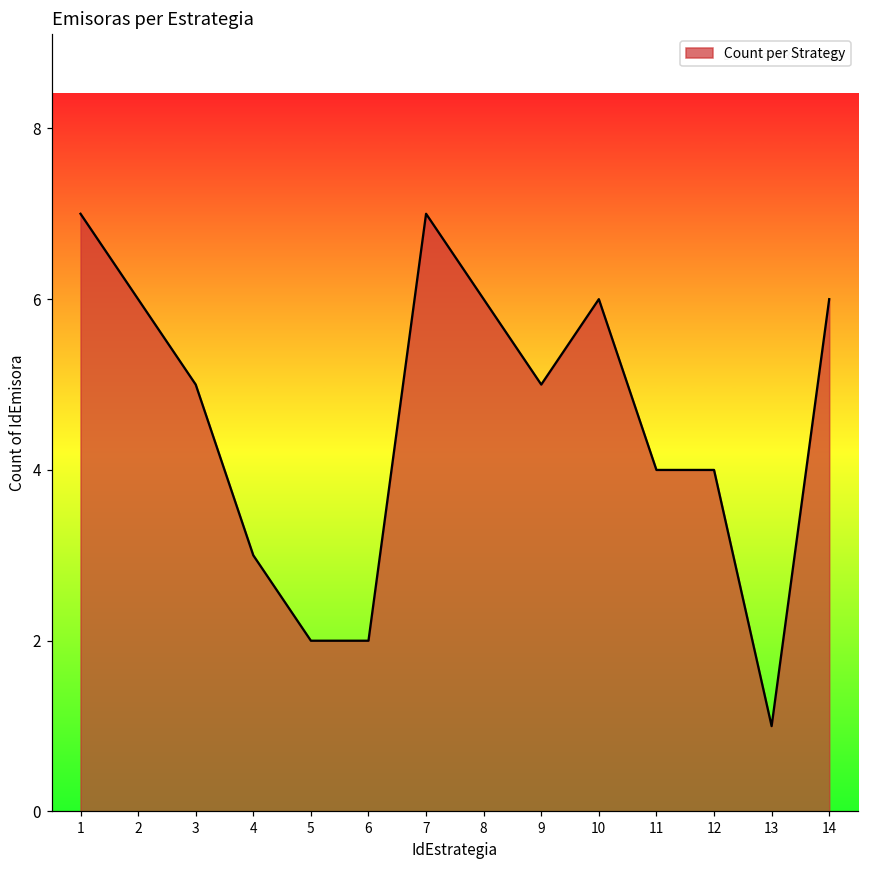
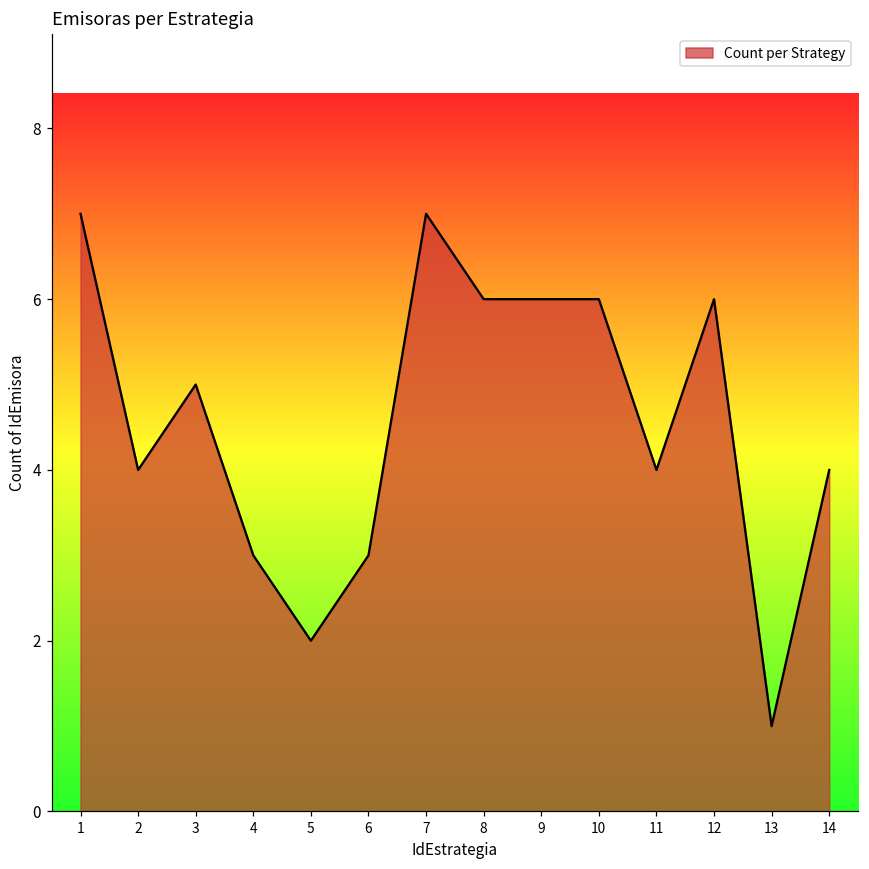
  {
    "1": 7,
-   "2": 6,
+   "2": 4,
    "3": 5,
    "4": 3,
    "5": 2,
-   "6": 2,
+   "6": 3,
    "7": 7,
    "8": 6,
-   "9": 5,
+   "9": 6,
    "10": 6,
    "11": 4,
-   "12": 4,
+   "12": 6,
    "13": 1,
-   "14": 6
+   "14": 4
  }
